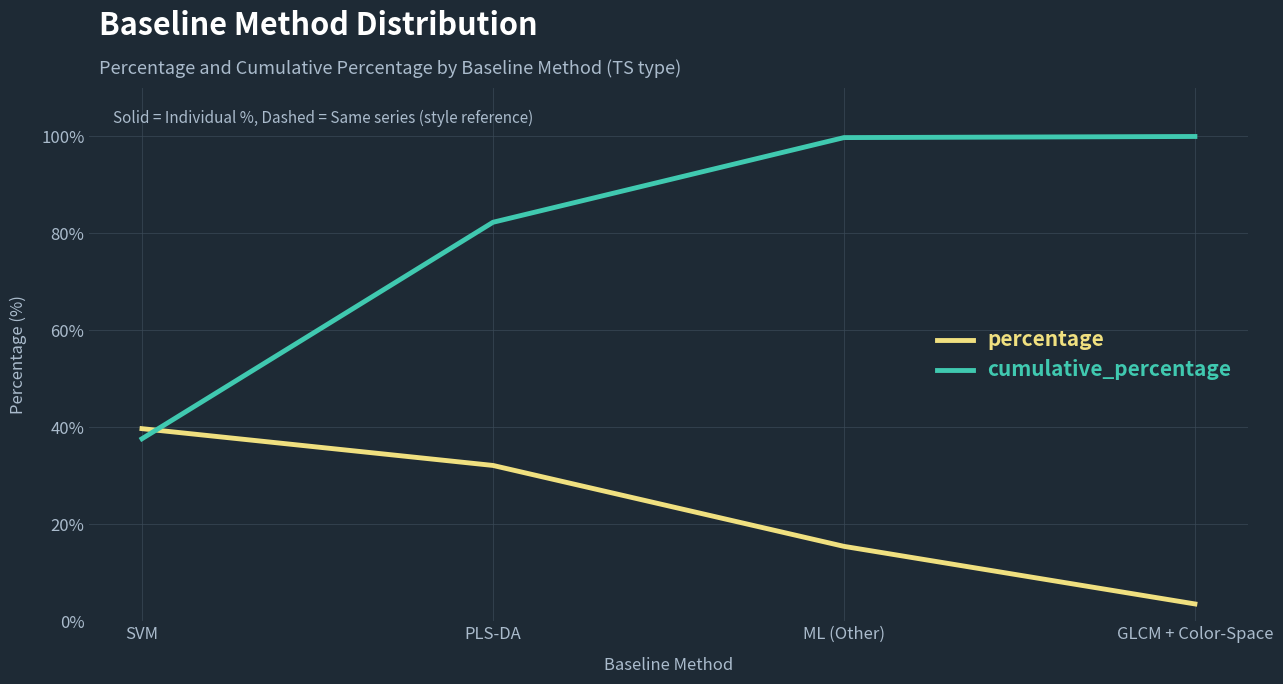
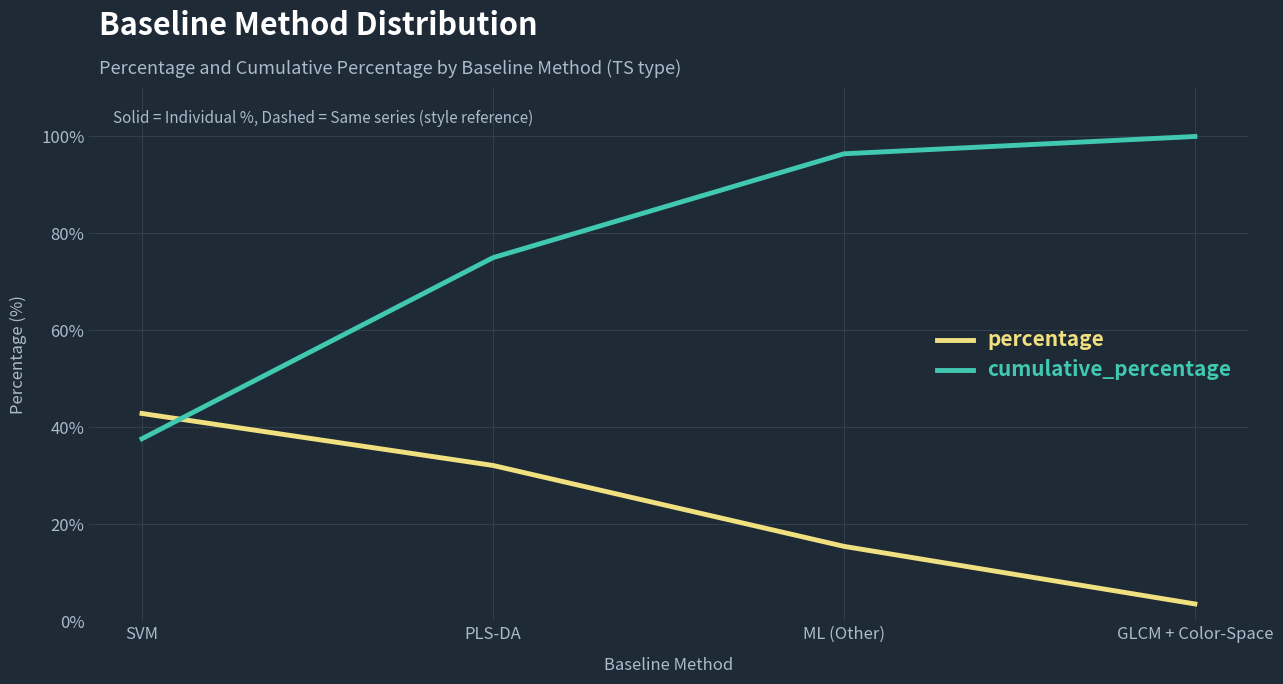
  {
    "percentage": {
-     "SVM": "40%",
+     "SVM": "43%",
      "PLS-DA": "32%",
      "ML (Other)": "15%",
      "GLCM + Color-Space": "4%"
    },
    "cumulative_percentage": {
      "SVM": "38%",
-     "PLS-DA": "82%",
-     "ML (Other)": "100%",
+     "PLS-DA": "75%",
+     "ML (Other)": "96%",
      "GLCM + Color-Space": "100%"
    }
  }
